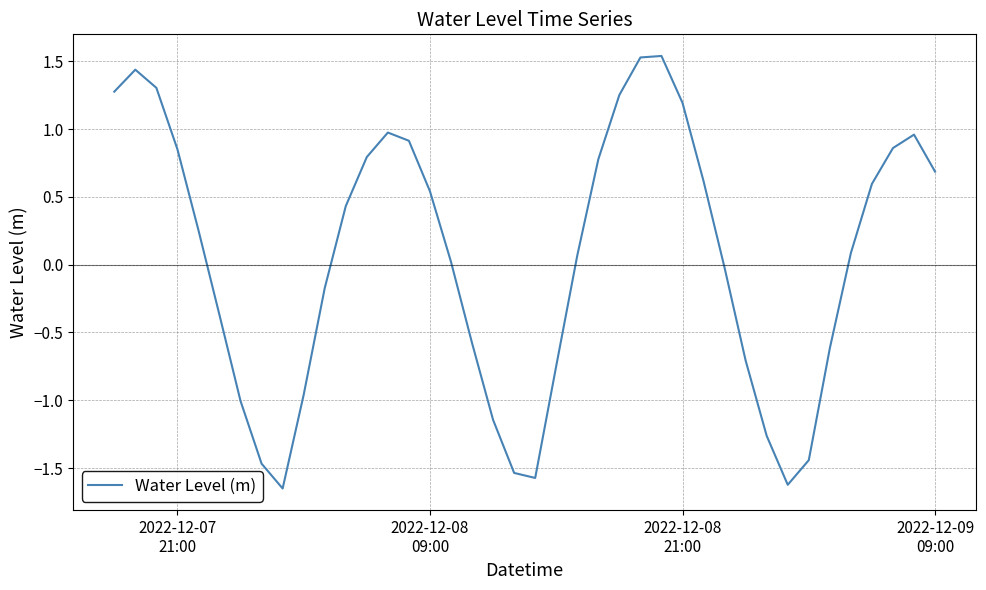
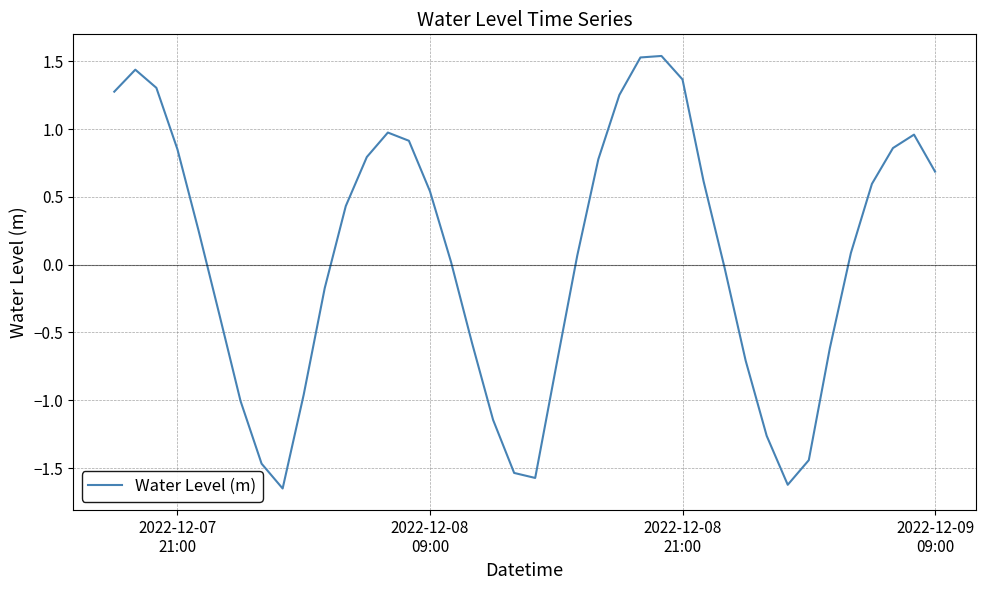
  {
    "2022-12-07 21:00": 0.85,
    "2022-12-08 09:00": 0.54,
-   "2022-12-08 21:00": 1.19,
+   "2022-12-08 21:00": 1.37,
    "2022-12-09 09:00": 0.69
  }
